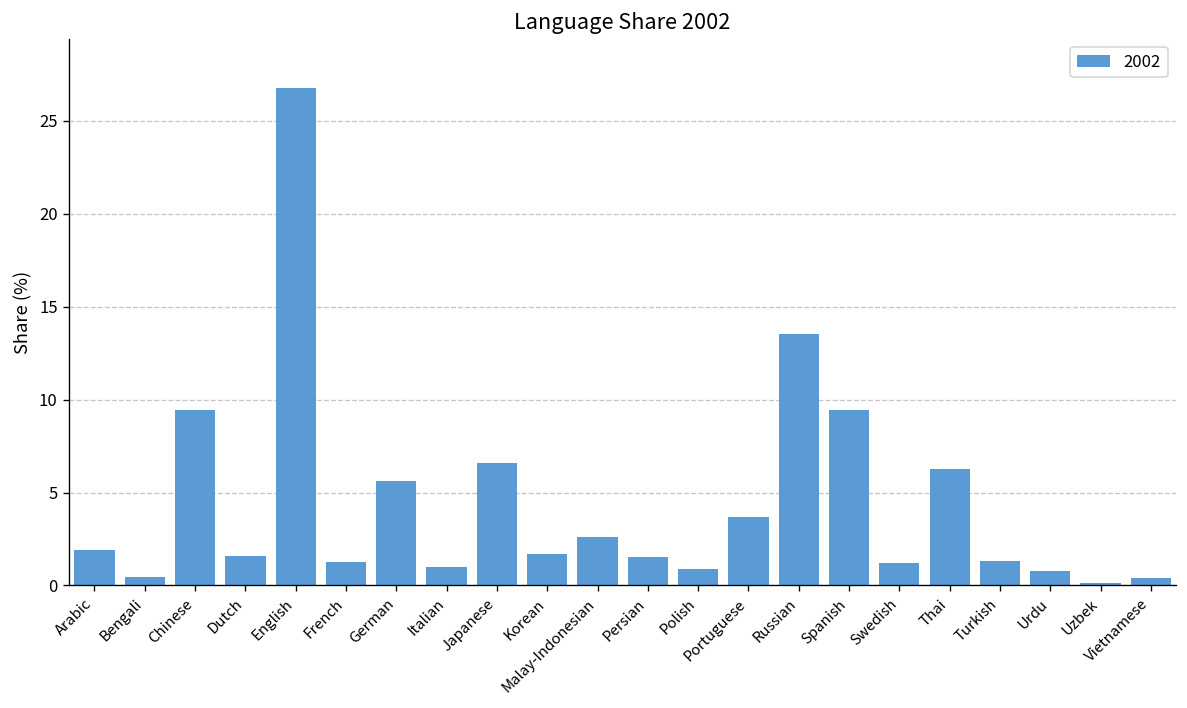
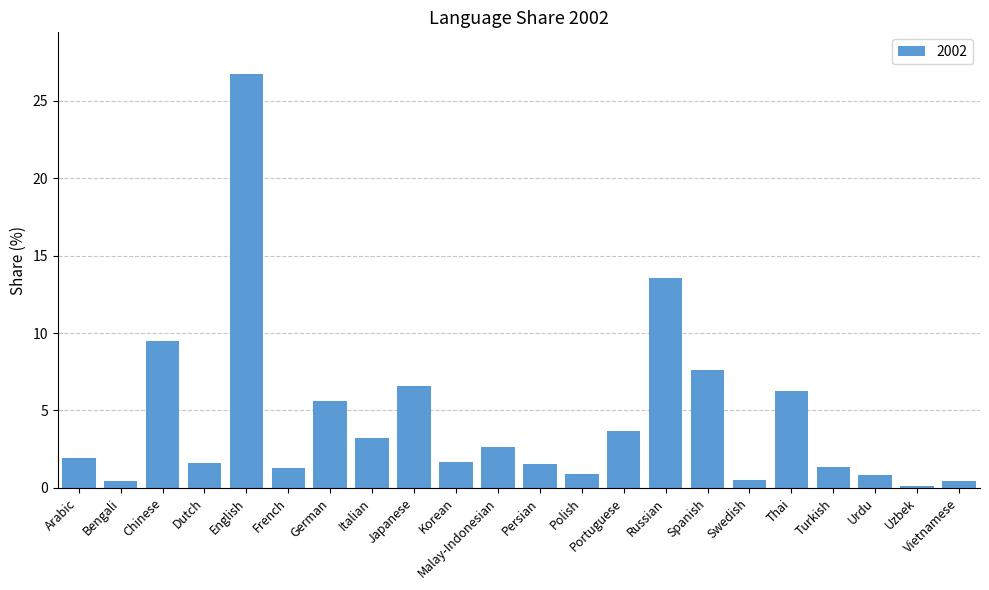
  {
    "Arabic": 1.9,
    "Bengali": 0.4,
    "Chinese": 9.5,
    "Dutch": 1.6,
    "English": 26.7,
    "French": 1.3,
    "German": 5.6,
-   "Italian": 1.0,
+   "Italian": 3.2,
    "Japanese": 6.6,
    "Korean": 1.7,
    "Malay-Indonesian": 2.6,
    "Persian": 1.5,
    "Polish": 0.9,
    "Portuguese": 3.7,
    "Russian": 13.5,
-   "Spanish": 9.4,
-   "Swedish": 1.2,
+   "Spanish": 7.6,
+   "Swedish": 0.5,
    "Thai": 6.3,
    "Turkish": 1.3,
    "Urdu": 0.8,
    "Vietnamese": 0.4
  }
